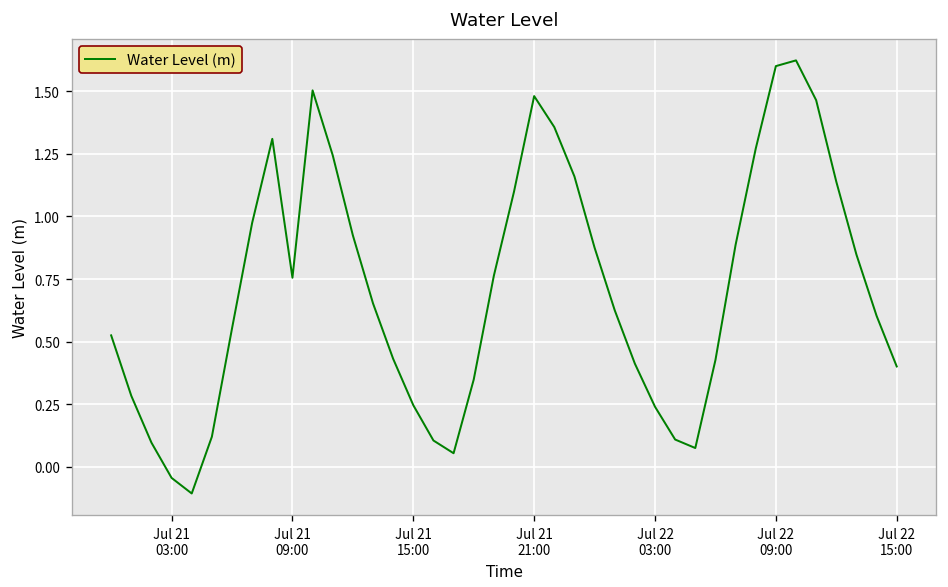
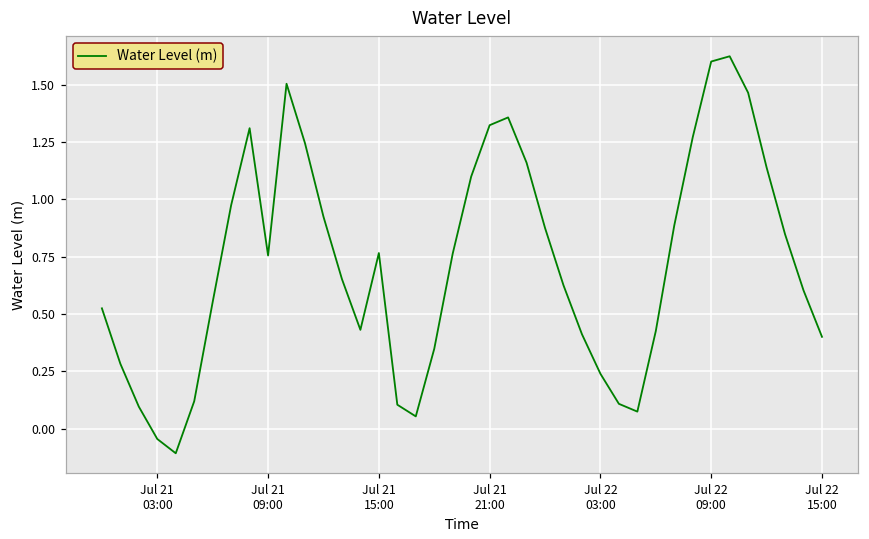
  {
    "Jul 21 03:00": -0.04,
    "Jul 21 09:00": 0.76,
-   "Jul 21 15:00": 0.25,
-   "Jul 21 21:00": 1.48,
+   "Jul 21 15:00": 0.77,
+   "Jul 21 21:00": 1.32,
    "Jul 22 03:00": 0.24,
    "Jul 22 09:00": 1.60,
    "Jul 22 15:00": 0.40
  }
